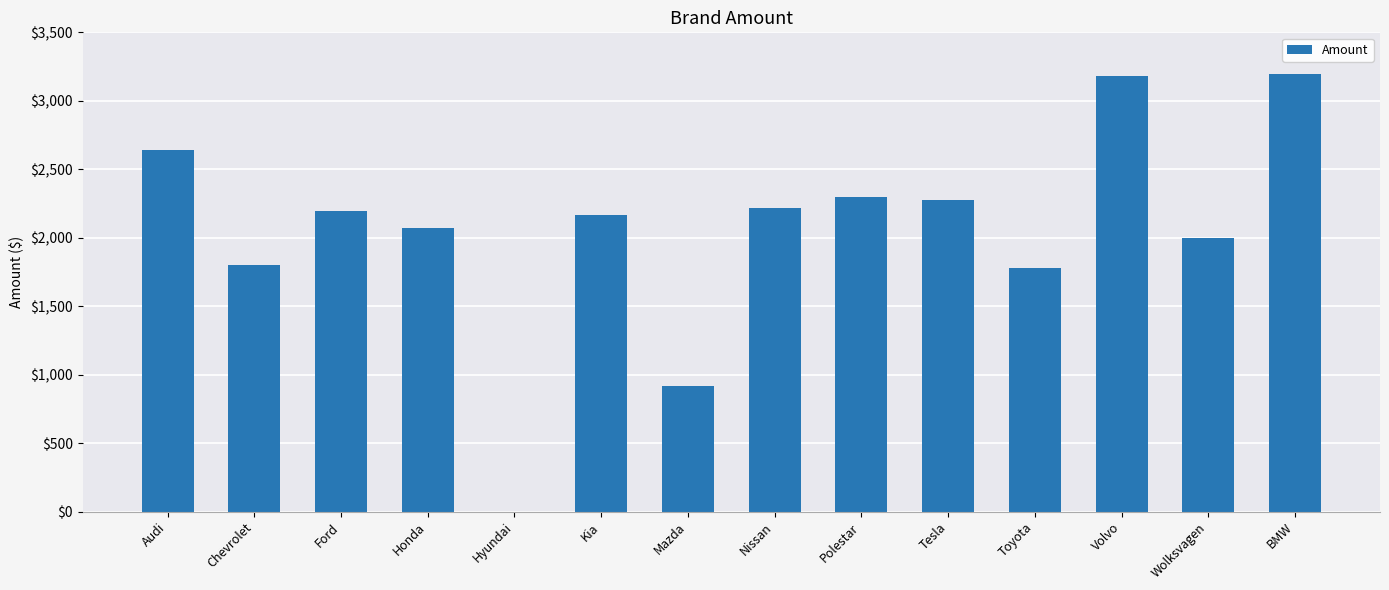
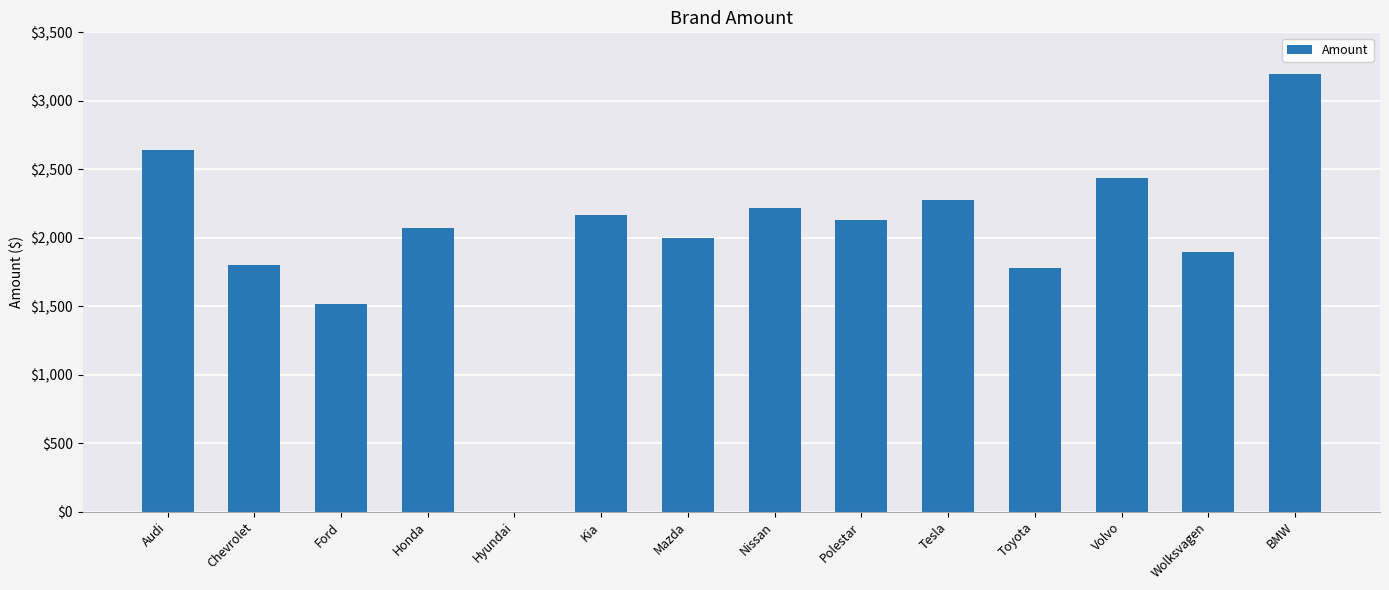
  {
    "Audi": "$2,640",
    "Chevrolet": "$1,800",
-   "Ford": "$2,200",
+   "Ford": "$1,520",
    "Honda": "$2,080",
    "Hyundai": "$0",
    "Kia": "$2,170",
-   "Mazda": "$920",
+   "Mazda": "$2,000",
    "Nissan": "$2,220",
-   "Polestar": "$2,300",
+   "Polestar": "$2,130",
    "Tesla": "$2,270",
    "Toyota": "$1,780",
-   "Volvo": "$3,180",
-   "Wolksvagen": "$2,000",
+   "Volvo": "$2,440",
+   "Wolksvagen": "$1,900",
    "BMW": "$3,200"
  }
